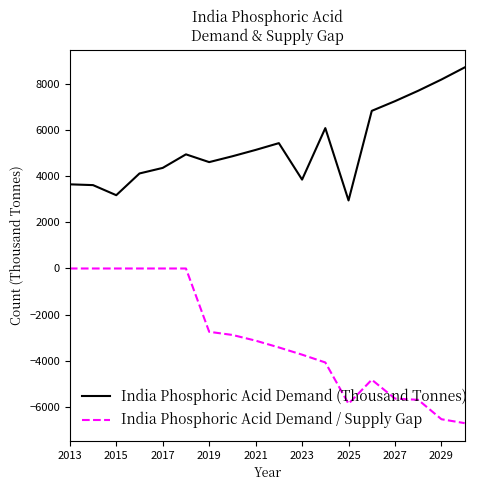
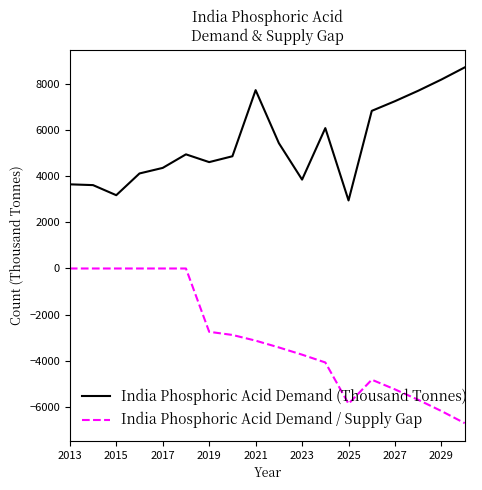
  {
    "India Phosphoric Acid Demand (Thousand Tonnes)": {
      "2013": 3600,
      "2015": 3200,
      "2017": 4400,
      "2019": 4600,
-     "2021": 5100,
+     "2021": 7700,
      "2023": 3900,
      "2025": 2900,
      "2027": 7300,
      "2029": 8200
    },
    "India Phosphoric Acid Demand / Supply Gap": {
      "2013": 0,
      "2015": 0,
      "2017": 0,
      "2019": -2700,
      "2021": -3100,
      "2023": -3700,
      "2025": -5900,
-     "2027": -5600,
-     "2029": -6500
+     "2027": -5200,
+     "2029": -6200
    }
  }
